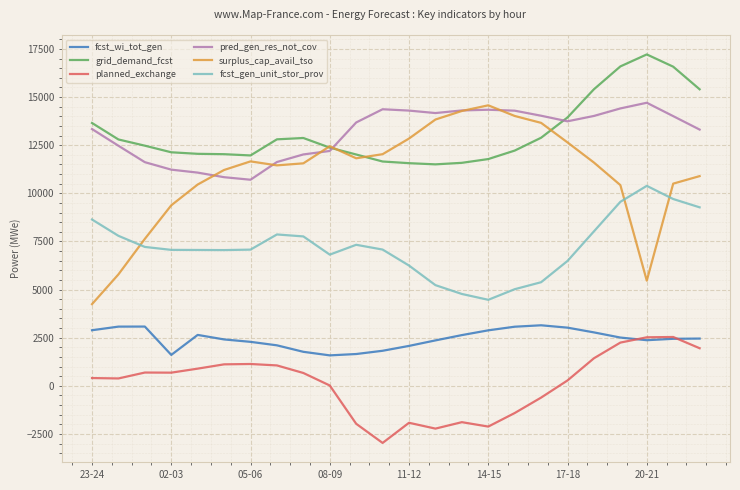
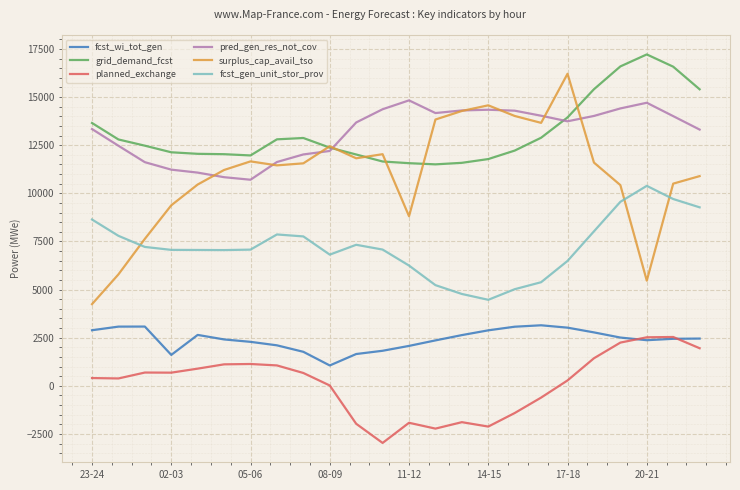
  {
    "fcst_wi_tot_gen": {
      "23-24": 2900,
      "02-03": 1600,
      "05-06": 2300,
-     "08-09": 1600,
+     "08-09": 1100,
      "11-12": 2100,
      "14-15": 2900,
      "17-18": 3000,
      "20-21": 2400
    },
    "grid_demand_fcst": {
      "23-24": 13700,
      "02-03": 12100,
      "05-06": 12000,
      "11-12": 11600,
      "14-15": 11800,
      "17-18": 13900,
      "20-21": 17200
    },
    "planned_exchange": {
      "23-24": 400,
      "02-03": 700,
      "05-06": 1100,
      "08-09": 0,
      "11-12": -1900,
      "14-15": -2100,
      "17-18": 300,
      "20-21": 2500
    },
    "pred_gen_res_not_cov": {
      "23-24": 13300,
      "02-03": 11200,
      "05-06": 10700,
      "08-09": 12200,
-     "11-12": 14300,
+     "11-12": 14800,
      "14-15": 14300,
      "17-18": 13700,
      "20-21": 14700
    },
    "surplus_cap_avail_tso": {
      "23-24": 4200,
      "02-03": 9400,
      "05-06": 11700,
-     "11-12": 12800,
+     "11-12": 8800,
      "14-15": 14600,
-     "17-18": 12600,
+     "17-18": 16200,
      "20-21": 5500
    },
    "fcst_gen_unit_stor_prov": {
      "23-24": 8600,
      "02-03": 7100,
      "05-06": 7100,
      "08-09": 6800,
      "11-12": 6200,
      "14-15": 4500,
      "17-18": 6500,
      "20-21": 10400
    }
  }
